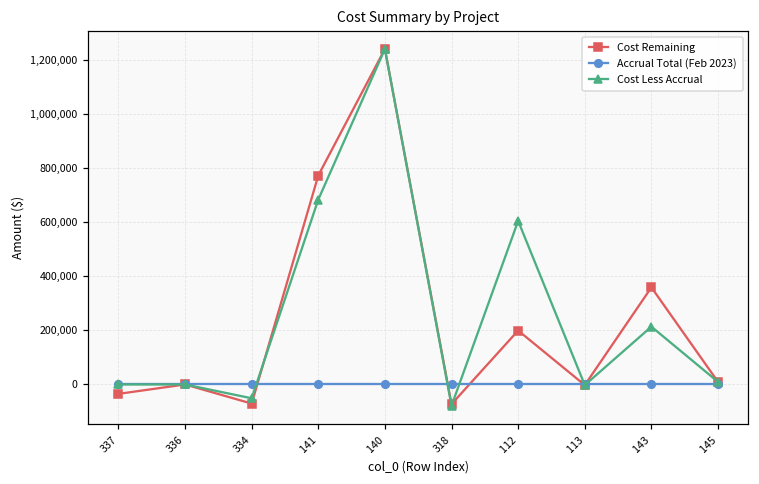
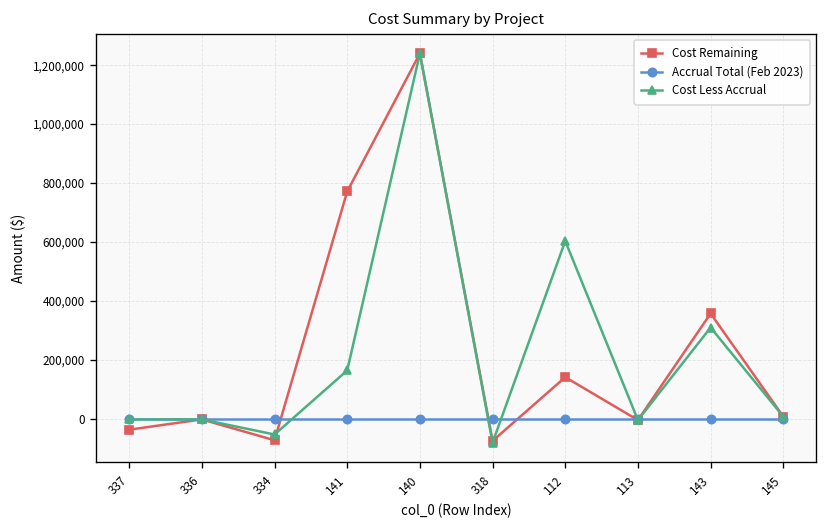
  {
    "Cost Remaining": {
      "337": "-40,000",
      "334": "-70,000",
      "141": "770,000",
-     "112": "200,000",
+     "112": "140,000",
      "143": "360,000"
    },
    "Accrual Total (Feb 2023)": {
      "334": "0",
      "141": "0",
      "140": "0",
      "318": "0",
      "112": "0",
      "143": "0"
    },
    "Cost Less Accrual": {
      "334": "-50,000",
-     "141": "680,000",
+     "141": "160,000",
      "112": "600,000",
-     "143": "210,000"
+     "143": "310,000"
    }
  }
